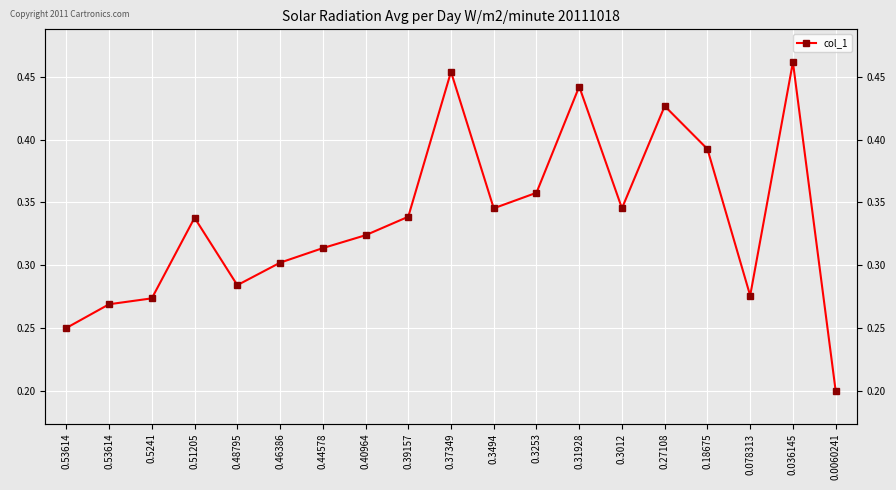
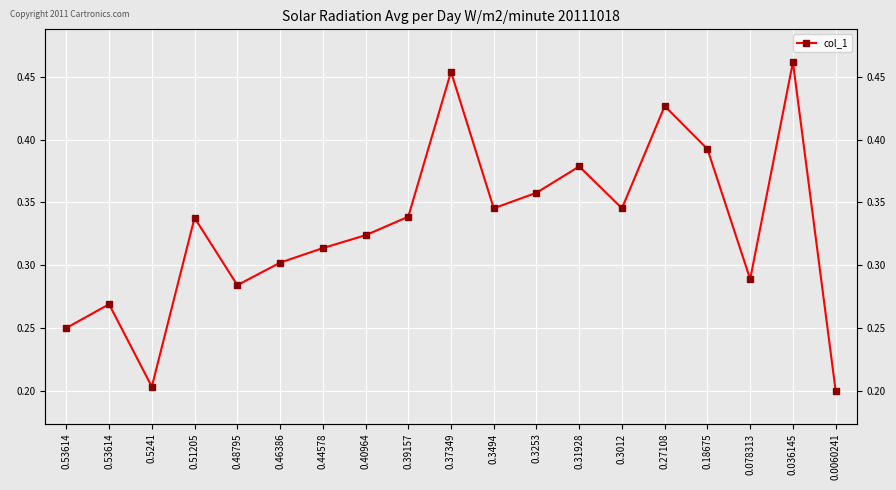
  {
-   "0.5241": 0.274,
+   "0.5241": 0.203,
    "0.51205": 0.338,
    "0.48795": 0.284,
    "0.46386": 0.302,
    "0.44578": 0.314,
    "0.40964": 0.324,
    "0.39157": 0.339,
    "0.37349": 0.454,
    "0.3494": 0.345,
    "0.3253": 0.358,
-   "0.31928": 0.442,
+   "0.31928": 0.379,
    "0.3012": 0.345,
    "0.27108": 0.427,
    "0.18675": 0.392,
-   "0.078313": 0.276,
+   "0.078313": 0.289,
    "0.036145": 0.462,
    "0.0060241": 0.200
  }
